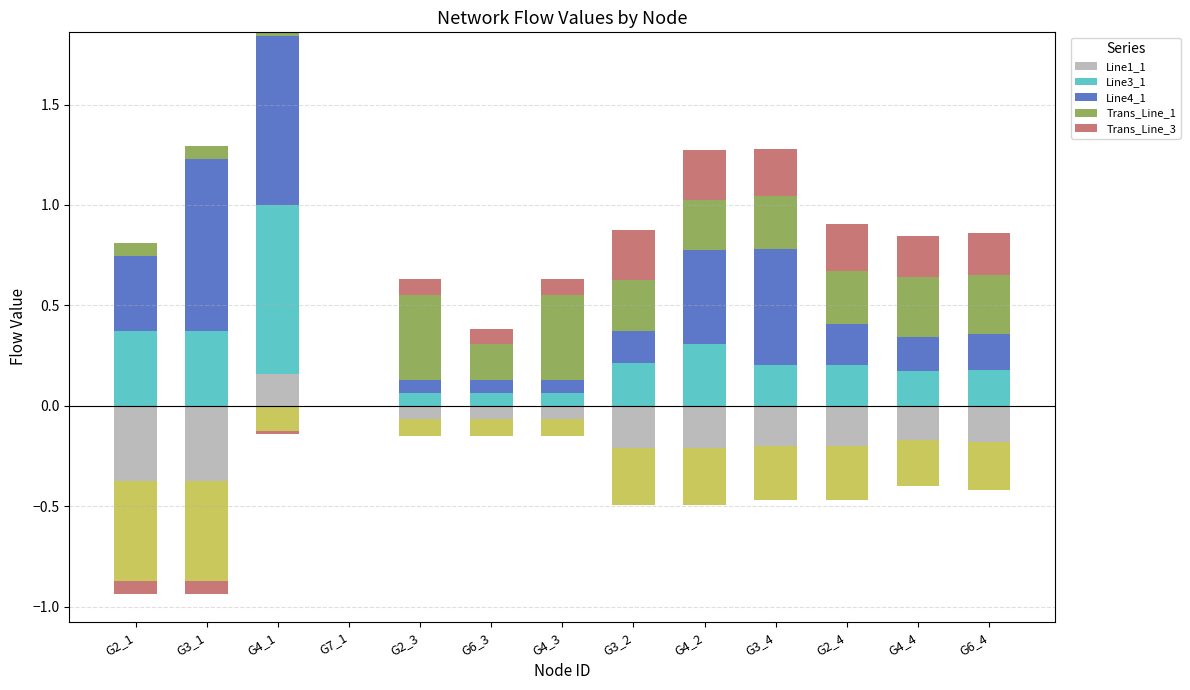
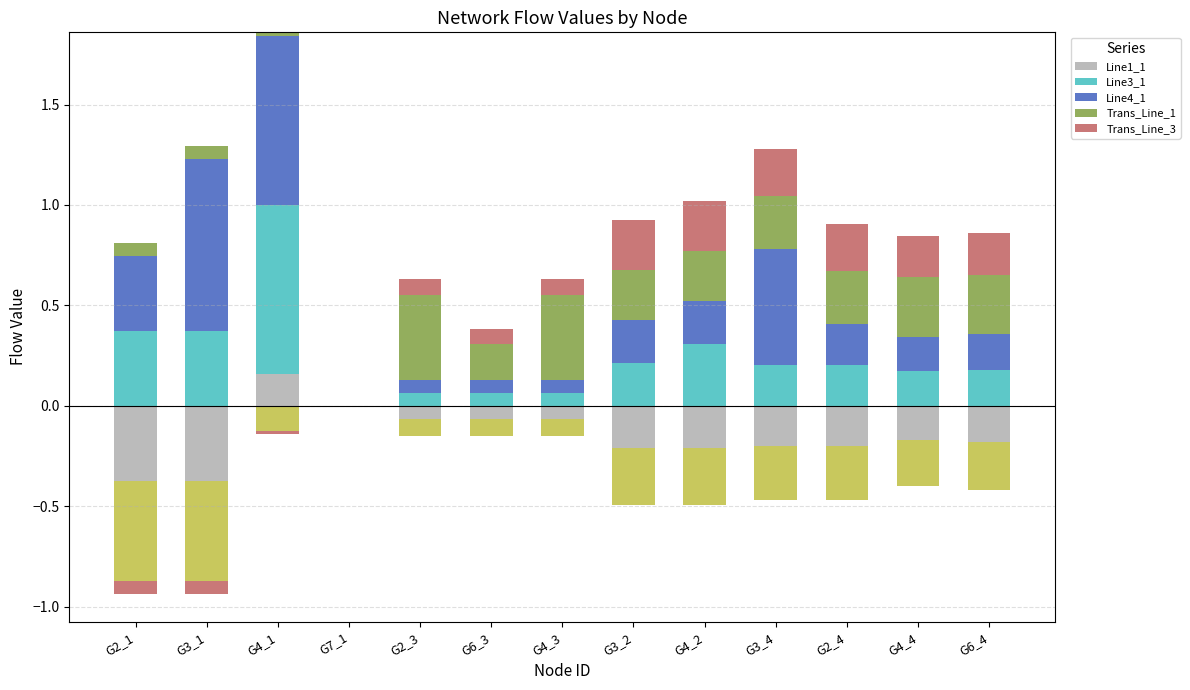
  {
    "Line3_1": {
      "G2_1": 0.37,
      "G3_1": 0.37,
      "G4_1": 0.84,
      "G7_1": 0.00,
      "G2_3": 0.06,
      "G6_3": 0.06,
      "G4_3": 0.06,
      "G3_2": 0.21,
      "G4_2": 0.31,
      "G3_4": 0.20,
      "G2_4": 0.20,
      "G4_4": 0.17,
      "G6_4": 0.18
    },
    "Line4_1": {
      "G2_1": 0.37,
      "G3_1": 0.86,
      "G4_1": 0.84,
      "G2_3": 0.06,
      "G6_3": 0.06,
      "G4_3": 0.06,
-     "G3_2": 0.16,
-     "G4_2": 0.47,
+     "G3_2": 0.21,
+     "G4_2": 0.21,
      "G3_4": 0.58,
      "G2_4": 0.20,
      "G4_4": 0.17,
      "G6_4": 0.18
    },
    "Trans_Line_1": {
      "G2_1": 0.06,
      "G3_1": 0.06,
      "G4_1": 0.02,
      "G2_3": 0.42,
      "G6_3": 0.18,
      "G4_3": 0.42,
      "G3_2": 0.25,
      "G4_2": 0.25,
      "G3_4": 0.26,
      "G2_4": 0.26,
      "G4_4": 0.30,
      "G6_4": 0.29
    }
  }
